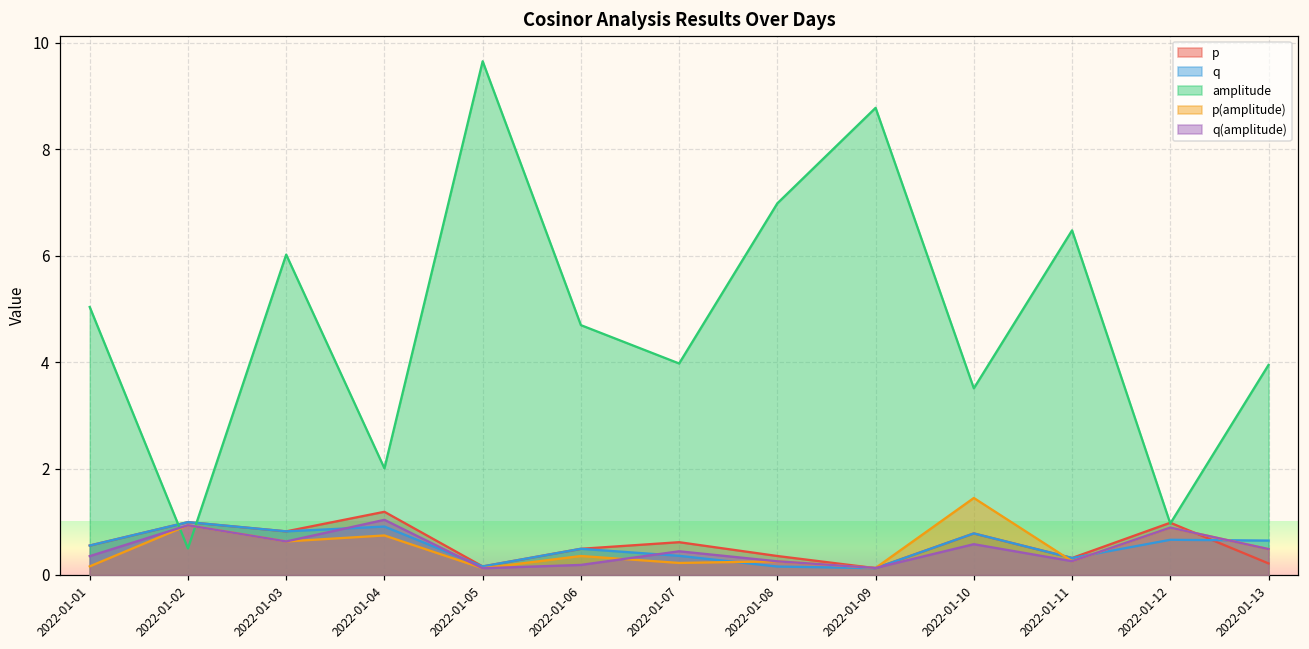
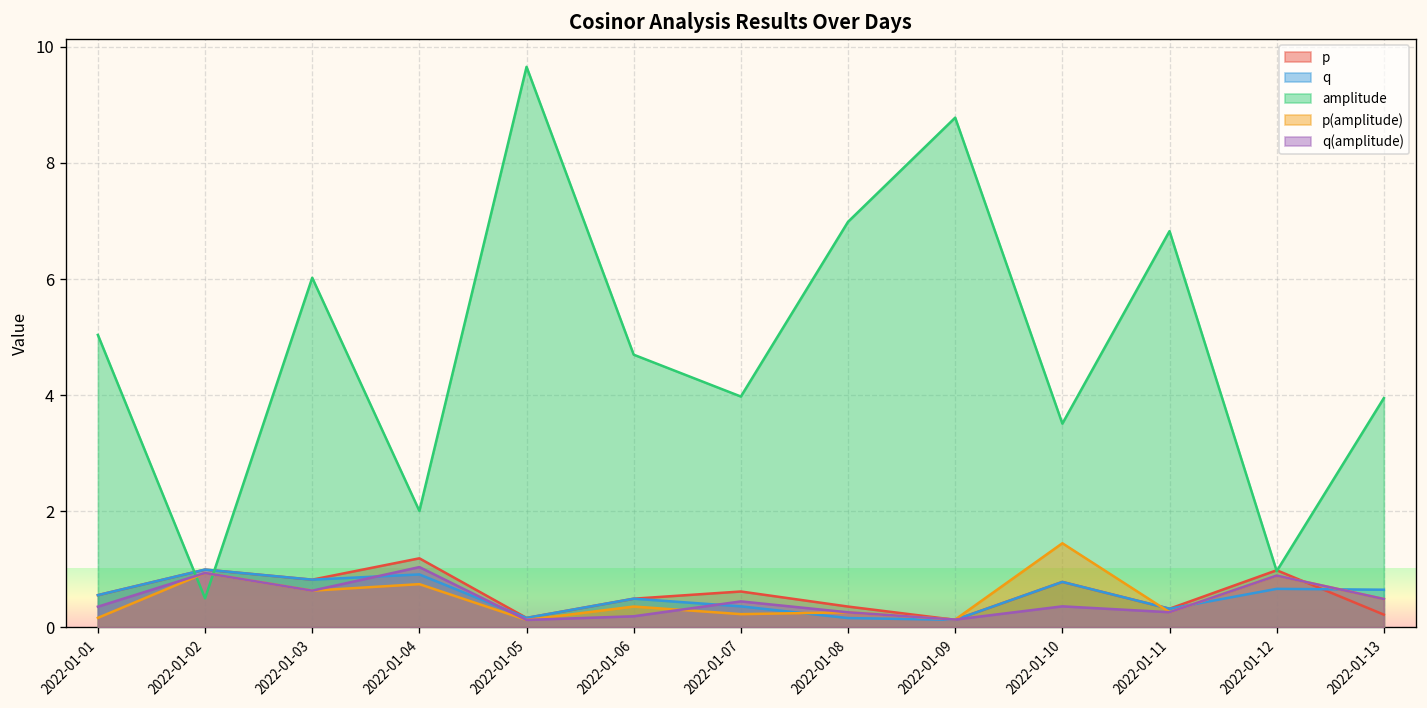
  {
    "p": {
      "2022-01-04": 1.2,
      "2022-01-07": 0.6,
      "2022-01-08": 0.4,
      "2022-01-13": 0.2
    },
    "q": {
      "2022-01-04": 0.9,
      "2022-01-07": 0.4,
      "2022-01-08": 0.2,
      "2022-01-12": 0.7,
      "2022-01-13": 0.6
    },
    "amplitude": {
      "2022-01-01": 5.0,
      "2022-01-02": 0.5,
      "2022-01-03": 6.0,
      "2022-01-04": 2.0,
      "2022-01-05": 9.7,
      "2022-01-06": 4.7,
      "2022-01-07": 4.0,
      "2022-01-08": 7.0,
      "2022-01-09": 8.8,
      "2022-01-10": 3.5,
-     "2022-01-11": 6.5,
+     "2022-01-11": 6.8,
      "2022-01-13": 3.9
    },
    "p(amplitude)": {
      "2022-01-01": 0.2,
      "2022-01-04": 0.7,
      "2022-01-06": 0.4,
      "2022-01-07": 0.2,
      "2022-01-10": 1.4
    },
    "q(amplitude)": {
      "2022-01-01": 0.4,
      "2022-01-04": 1.0,
      "2022-01-06": 0.2,
      "2022-01-07": 0.4,
-     "2022-01-10": 0.6
+     "2022-01-10": 0.4
    }
  }
